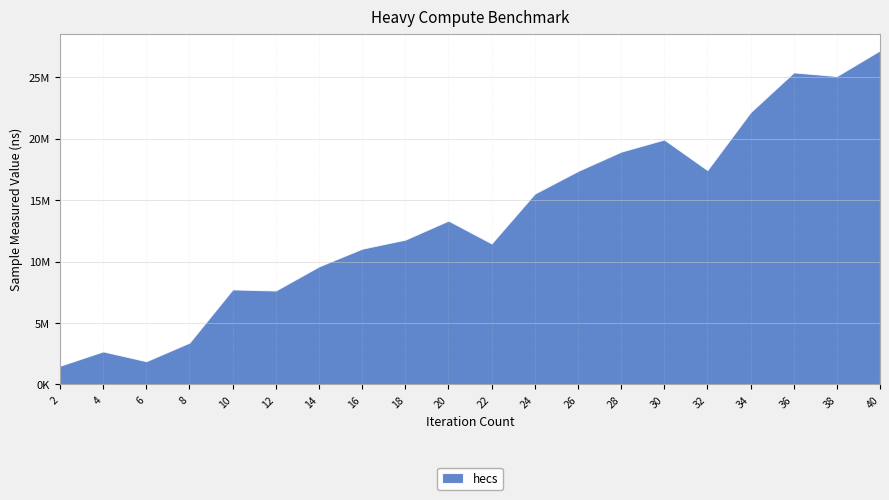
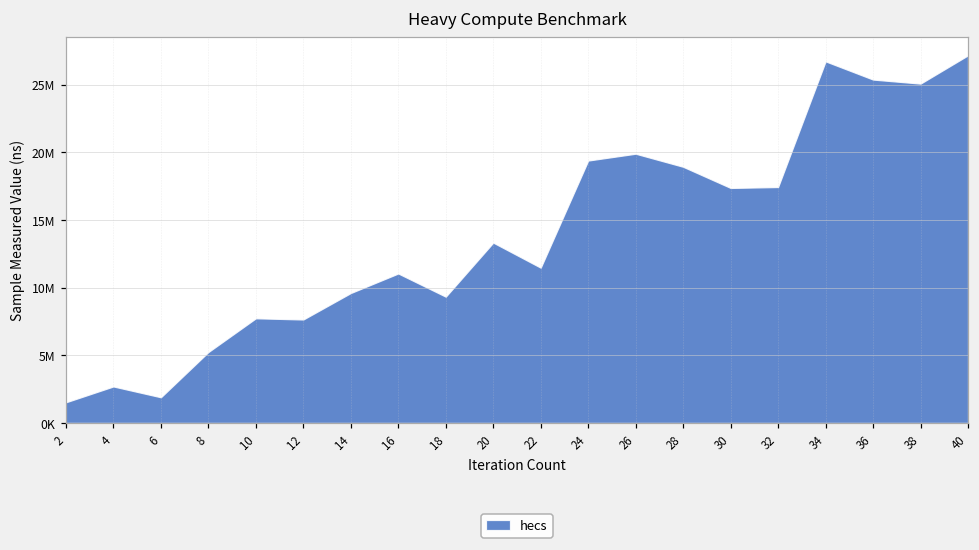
  {
    "2": 1500000,
    "4": 2700000,
    "6": 1900000,
-   "8": 3400000,
+   "8": 5200000,
    "10": 7700000,
    "12": 7600000,
    "14": 9600000,
    "16": 11000000,
-   "18": 11800000,
+   "18": 9300000,
    "20": 13300000,
    "22": 11500000,
-   "24": 15500000,
-   "26": 17400000,
+   "24": 19400000,
+   "26": 19900000,
    "28": 18900000,
-   "30": 19900000,
+   "30": 17400000,
    "32": 17400000,
-   "34": 22200000,
+   "34": 26700000,
    "36": 25400000,
    "38": 25100000,
    "40": 27200000
  }
